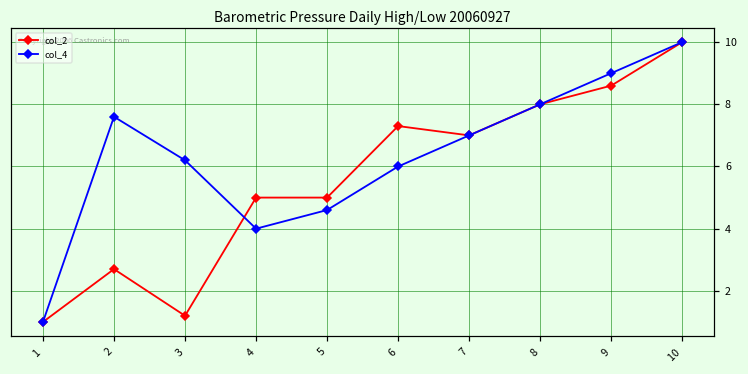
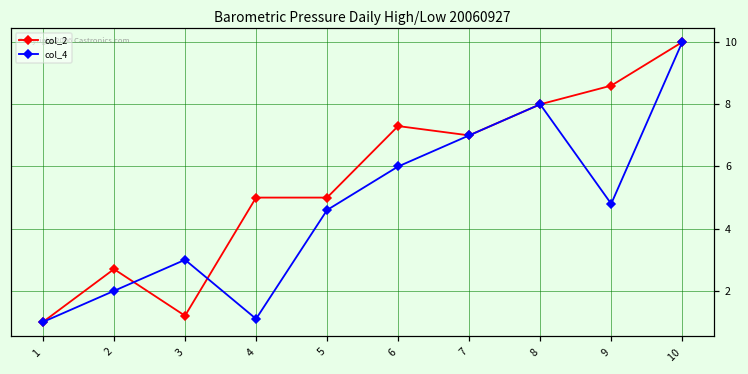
  {
    "col_2": {
      "2": 2.7,
      "3": 1.2,
      "4": 5.0,
      "5": 5.0,
      "6": 7.3,
      "9": 8.6
    },
    "col_4": {
-     "2": 7.6,
-     "3": 6.2,
-     "4": 4.0,
+     "2": 2.0,
+     "3": 3.0,
+     "4": 1.1,
      "5": 4.6,
      "6": 6.0,
-     "9": 9.0
+     "9": 4.8
    }
  }
